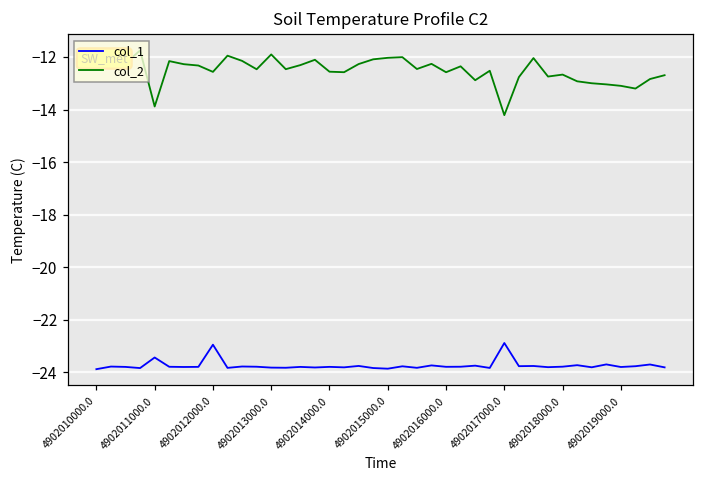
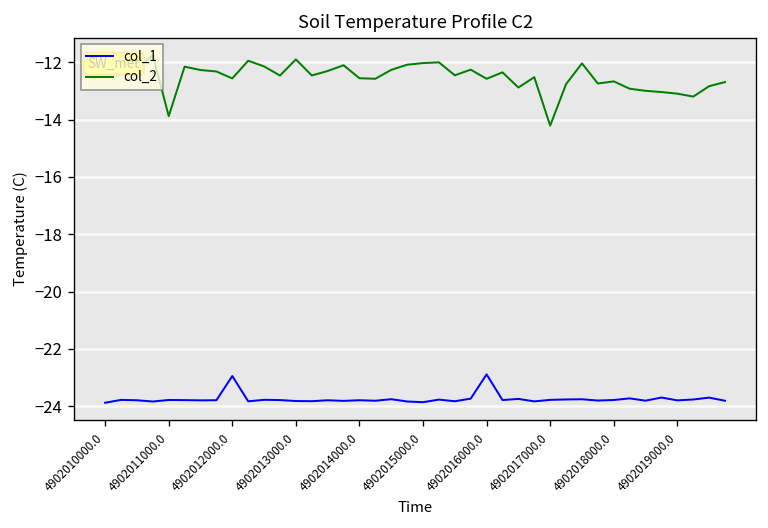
  {
    "col_1": {
      "4902010000.0": -23.9,
-     "4902011000.0": -23.4,
+     "4902011000.0": -23.8,
      "4902012000.0": -22.9,
      "4902013000.0": -23.8,
      "4902014000.0": -23.8,
      "4902015000.0": -23.9,
-     "4902016000.0": -23.8,
-     "4902017000.0": -22.9,
+     "4902016000.0": -22.9,
+     "4902017000.0": -23.8,
      "4902018000.0": -23.8,
      "4902019000.0": -23.8
    },
    "col_2": {
      "4902011000.0": -13.9,
      "4902012000.0": -12.6,
      "4902013000.0": -11.9,
      "4902014000.0": -12.6,
      "4902015000.0": -12.0,
      "4902016000.0": -12.6,
      "4902017000.0": -14.2,
      "4902018000.0": -12.7,
      "4902019000.0": -13.1
    }
  }
